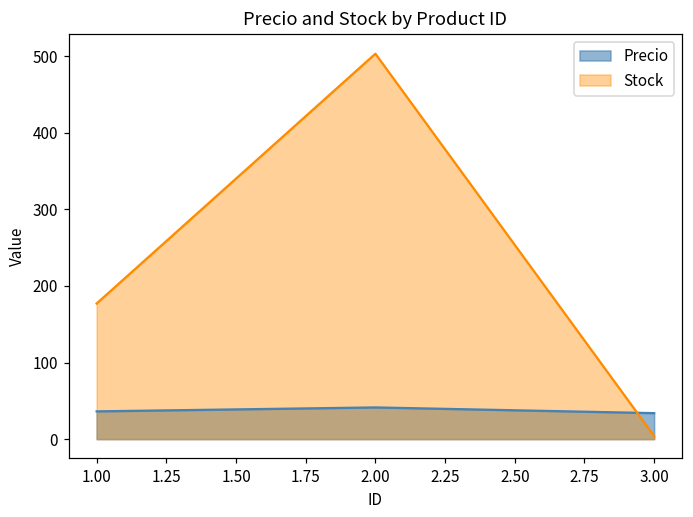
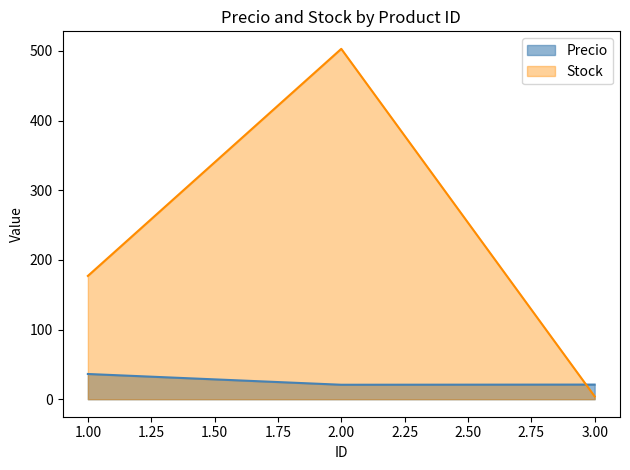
  {
    "Precio": {
      "1.00": 40,
-     "2.00": 40,
-     "3.00": 30
+     "2.00": 20,
+     "3.00": 20
    },
    "Stock": {
      "1.00": 180,
      "2.00": 500,
      "3.00": 0
    }
  }
